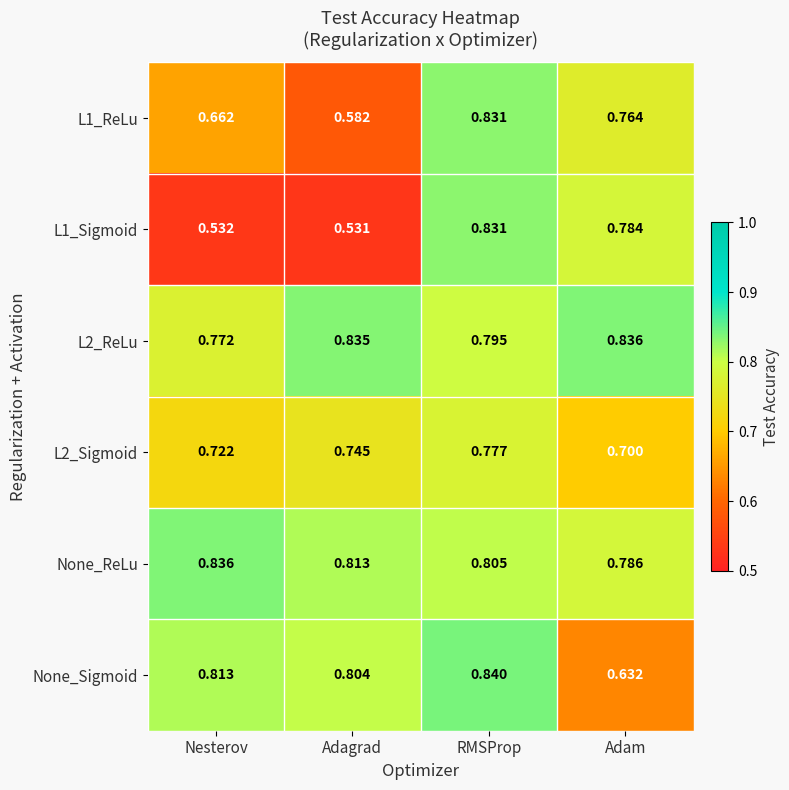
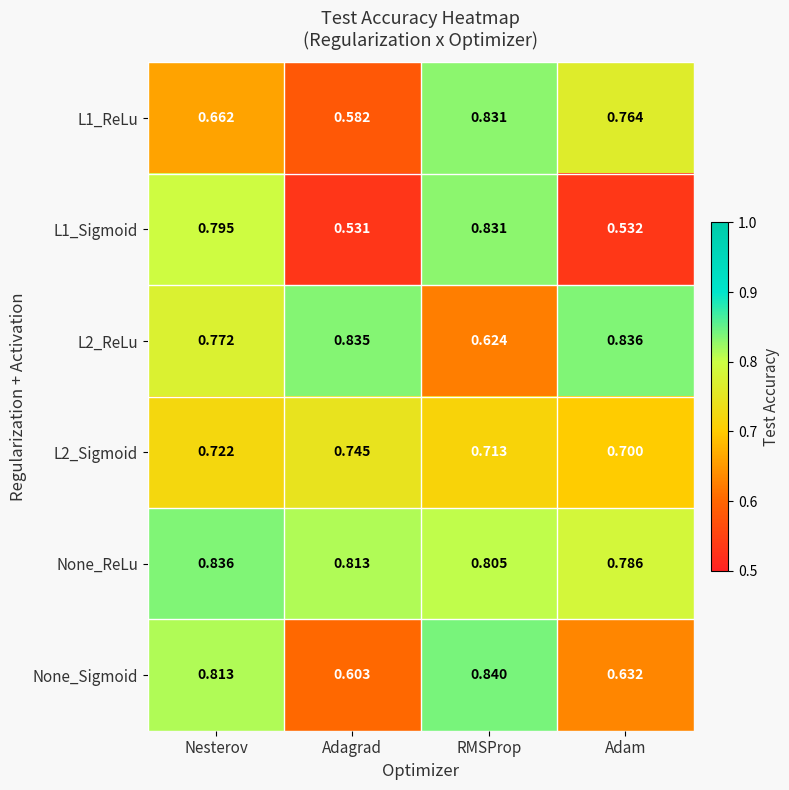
  {
    "L1_ReLu": {
      "Nesterov": 0.662,
      "Adagrad": 0.582,
      "RMSProp": 0.831,
      "Adam": 0.764
    },
    "L1_Sigmoid": {
-     "Nesterov": 0.532,
+     "Nesterov": 0.795,
      "Adagrad": 0.531,
      "RMSProp": 0.831,
-     "Adam": 0.784
+     "Adam": 0.532
    },
    "L2_ReLu": {
      "Nesterov": 0.772,
      "Adagrad": 0.835,
-     "RMSProp": 0.795,
+     "RMSProp": 0.624,
      "Adam": 0.836
    },
    "L2_Sigmoid": {
      "Nesterov": 0.722,
      "Adagrad": 0.745,
-     "RMSProp": 0.777,
+     "RMSProp": 0.713,
      "Adam": 0.700
    },
    "None_ReLu": {
      "Nesterov": 0.836,
      "Adagrad": 0.813,
      "RMSProp": 0.805,
      "Adam": 0.786
    },
    "None_Sigmoid": {
      "Nesterov": 0.813,
-     "Adagrad": 0.804,
+     "Adagrad": 0.603,
      "RMSProp": 0.840,
      "Adam": 0.632
    }
  }
